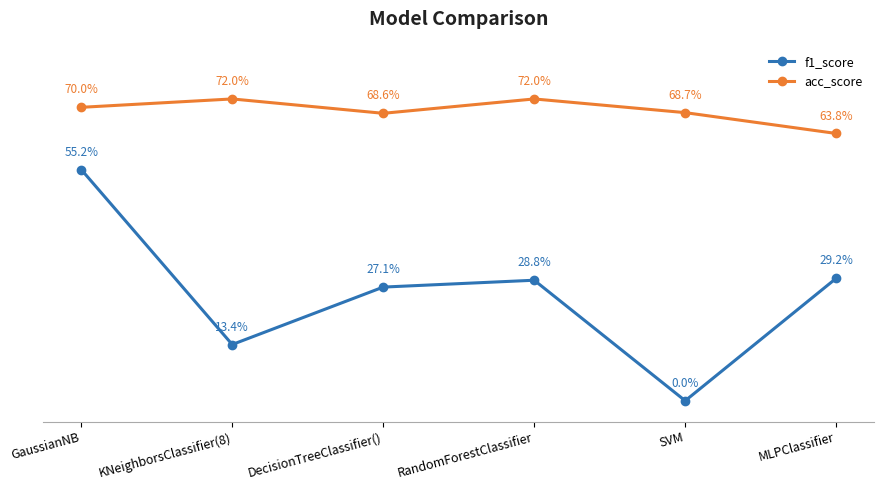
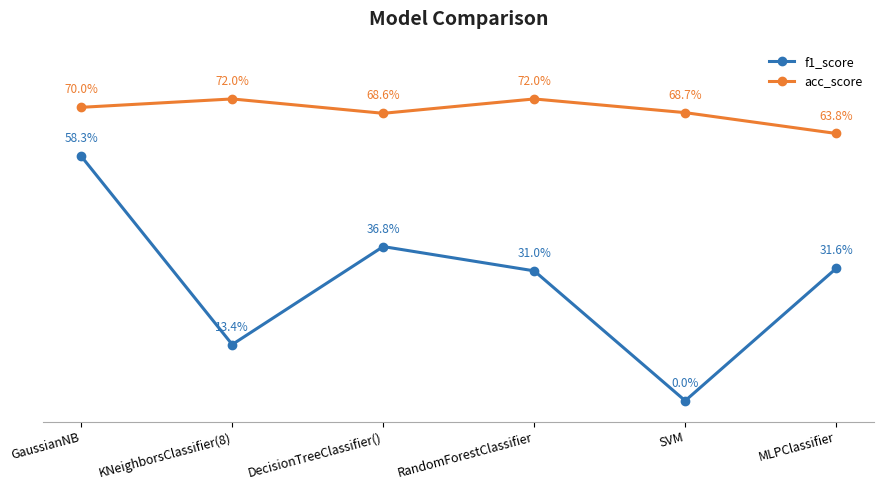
  {
    "f1_score": {
-     "GaussianNB": "55.2%",
+     "GaussianNB": "58.3%",
      "KNeighborsClassifier(8)": "13.4%",
-     "DecisionTreeClassifier()": "27.1%",
-     "RandomForestClassifier": "28.8%",
+     "DecisionTreeClassifier()": "36.8%",
+     "RandomForestClassifier": "31.0%",
      "SVM": "0.0%",
-     "MLPClassifier": "29.2%"
+     "MLPClassifier": "31.6%"
    },
    "acc_score": {
      "GaussianNB": "70.0%",
      "KNeighborsClassifier(8)": "72.0%",
      "DecisionTreeClassifier()": "68.6%",
      "RandomForestClassifier": "72.0%",
      "SVM": "68.7%",
      "MLPClassifier": "63.8%"
    }
  }
